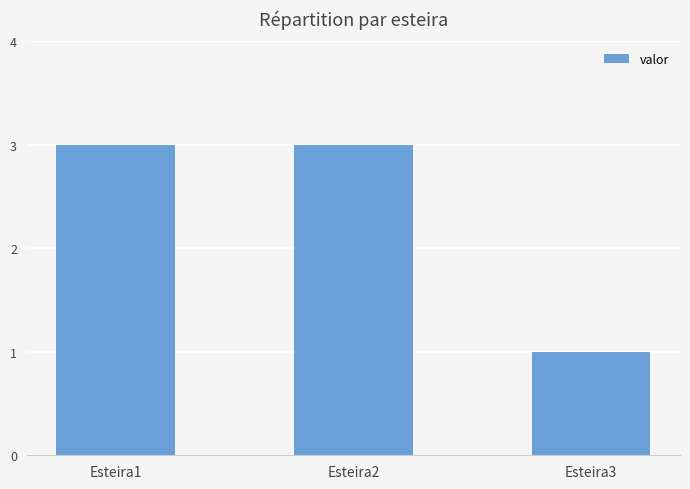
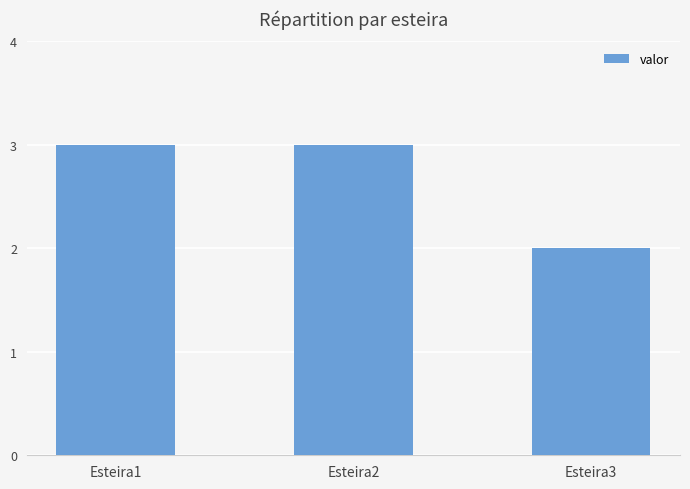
  {
    "Esteira1": 3,
    "Esteira2": 3,
-   "Esteira3": 1
+   "Esteira3": 2
  }
